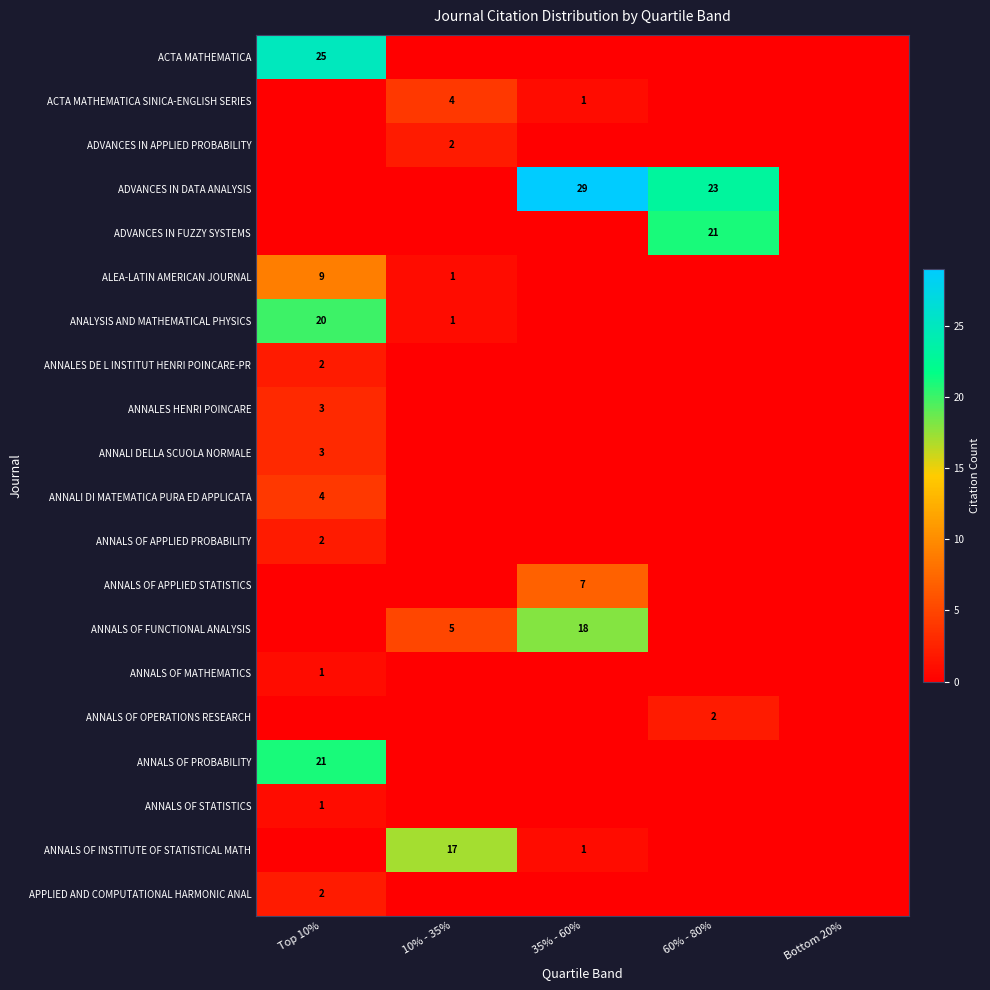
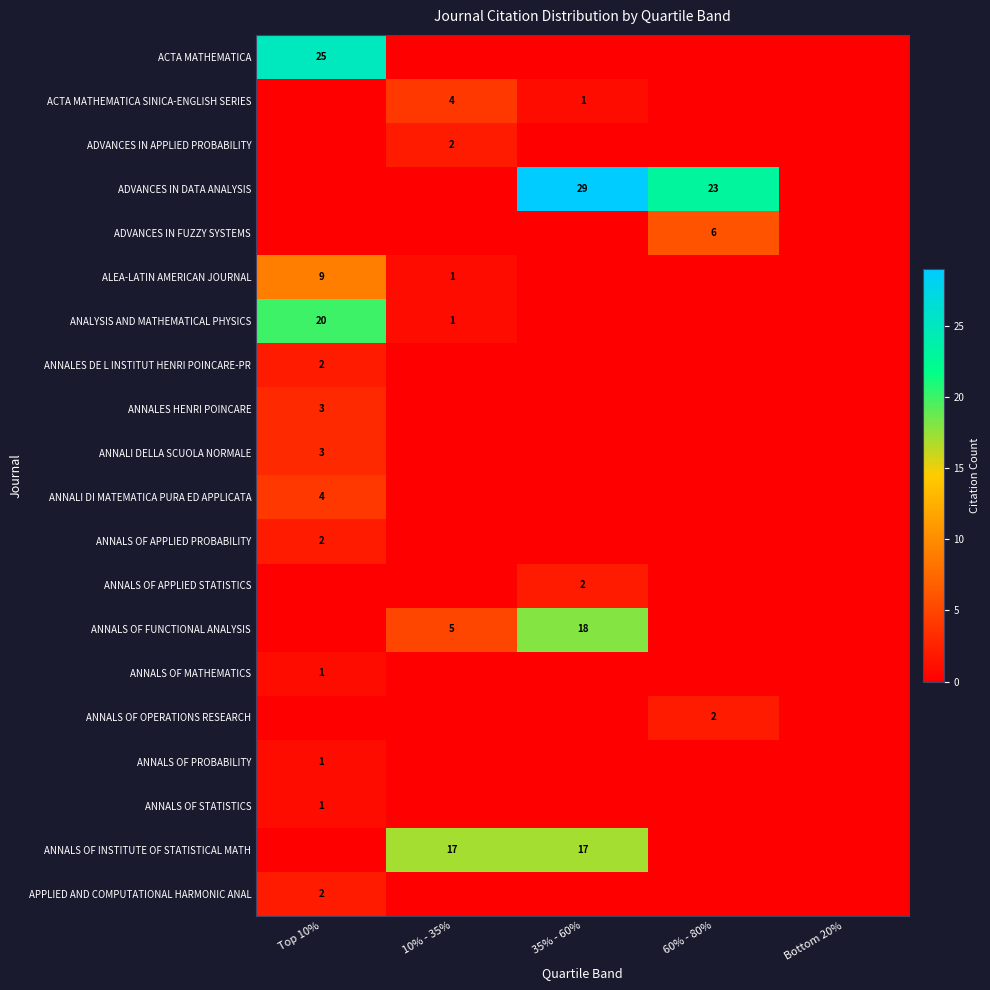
  {
    "ACTA MATHEMATICA": {
      "Top 10%": 25
    },
    "ACTA MATHEMATICA SINICA-ENGLISH SERIES": {
      "10% - 35%": 4,
      "35% - 60%": 1
    },
    "ADVANCES IN APPLIED PROBABILITY": {
      "10% - 35%": 2
    },
    "ADVANCES IN DATA ANALYSIS": {
      "35% - 60%": 29,
      "60% - 80%": 23
    },
    "ADVANCES IN FUZZY SYSTEMS": {
-     "60% - 80%": 21
+     "60% - 80%": 6
    },
    "ALEA-LATIN AMERICAN JOURNAL": {
      "Top 10%": 9,
      "10% - 35%": 1
    },
    "ANALYSIS AND MATHEMATICAL PHYSICS": {
      "Top 10%": 20,
      "10% - 35%": 1
    },
    "ANNALES DE L INSTITUT HENRI POINCARE-PR": {
      "Top 10%": 2
    },
    "ANNALES HENRI POINCARE": {
      "Top 10%": 3
    },
    "ANNALI DELLA SCUOLA NORMALE": {
      "Top 10%": 3
    },
    "ANNALI DI MATEMATICA PURA ED APPLICATA": {
      "Top 10%": 4
    },
    "ANNALS OF APPLIED PROBABILITY": {
      "Top 10%": 2
    },
    "ANNALS OF APPLIED STATISTICS": {
-     "35% - 60%": 7
+     "35% - 60%": 2
    },
    "ANNALS OF FUNCTIONAL ANALYSIS": {
      "10% - 35%": 5,
      "35% - 60%": 18
    },
    "ANNALS OF MATHEMATICS": {
      "Top 10%": 1
    },
    "ANNALS OF OPERATIONS RESEARCH": {
      "60% - 80%": 2
    },
    "ANNALS OF PROBABILITY": {
-     "Top 10%": 21
+     "Top 10%": 1
    },
    "ANNALS OF STATISTICS": {
      "Top 10%": 1
    },
    "ANNALS OF INSTITUTE OF STATISTICAL MATH": {
      "10% - 35%": 17,
-     "35% - 60%": 1
+     "35% - 60%": 17
    },
    "APPLIED AND COMPUTATIONAL HARMONIC ANAL": {
      "Top 10%": 2
    }
  }
